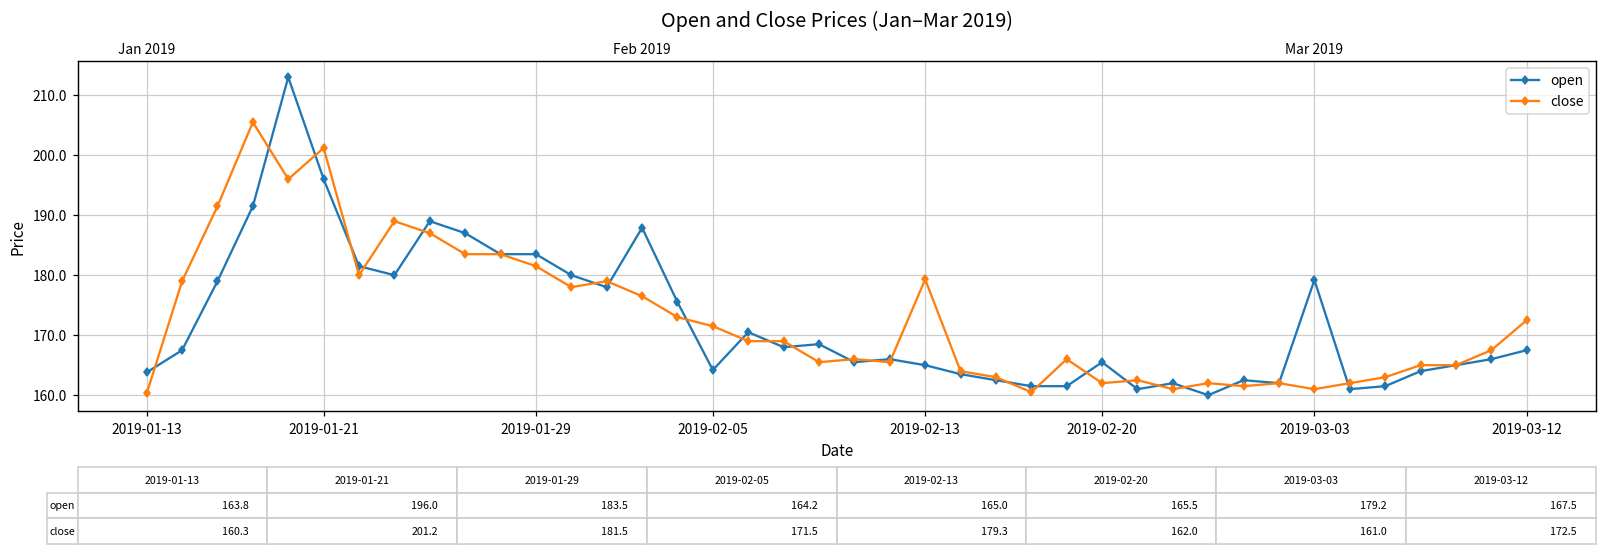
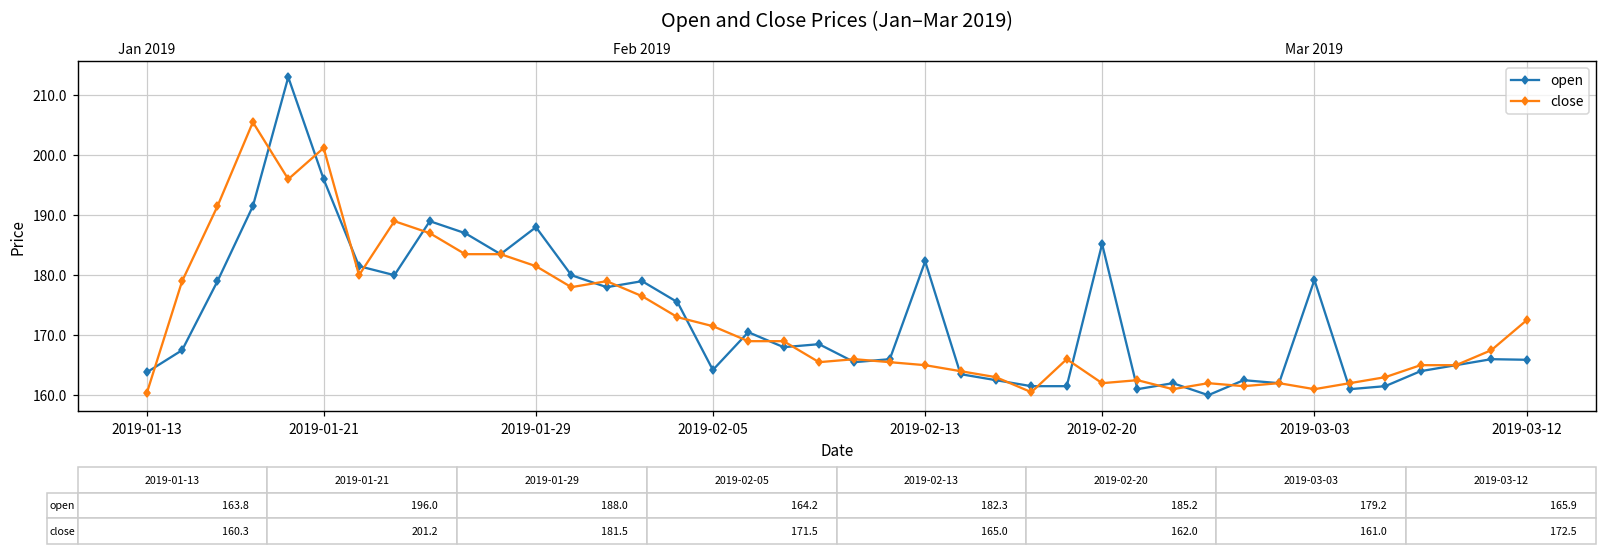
  {
    "open": {
-     "2019-01-29": 183.5,
-     "Feb 2019": 188,
-     "2019-02-13": 165.0,
-     "2019-02-20": 165.5,
-     "2019-03-12": 167.5
+     "2019-01-29": 188.0,
+     "Feb 2019": 179,
+     "2019-02-13": 182.3,
+     "2019-02-20": 185.2,
+     "2019-03-12": 165.9
    },
    "close": {
-     "2019-02-13": 179.3
+     "2019-02-13": 165.0
    }
  }
